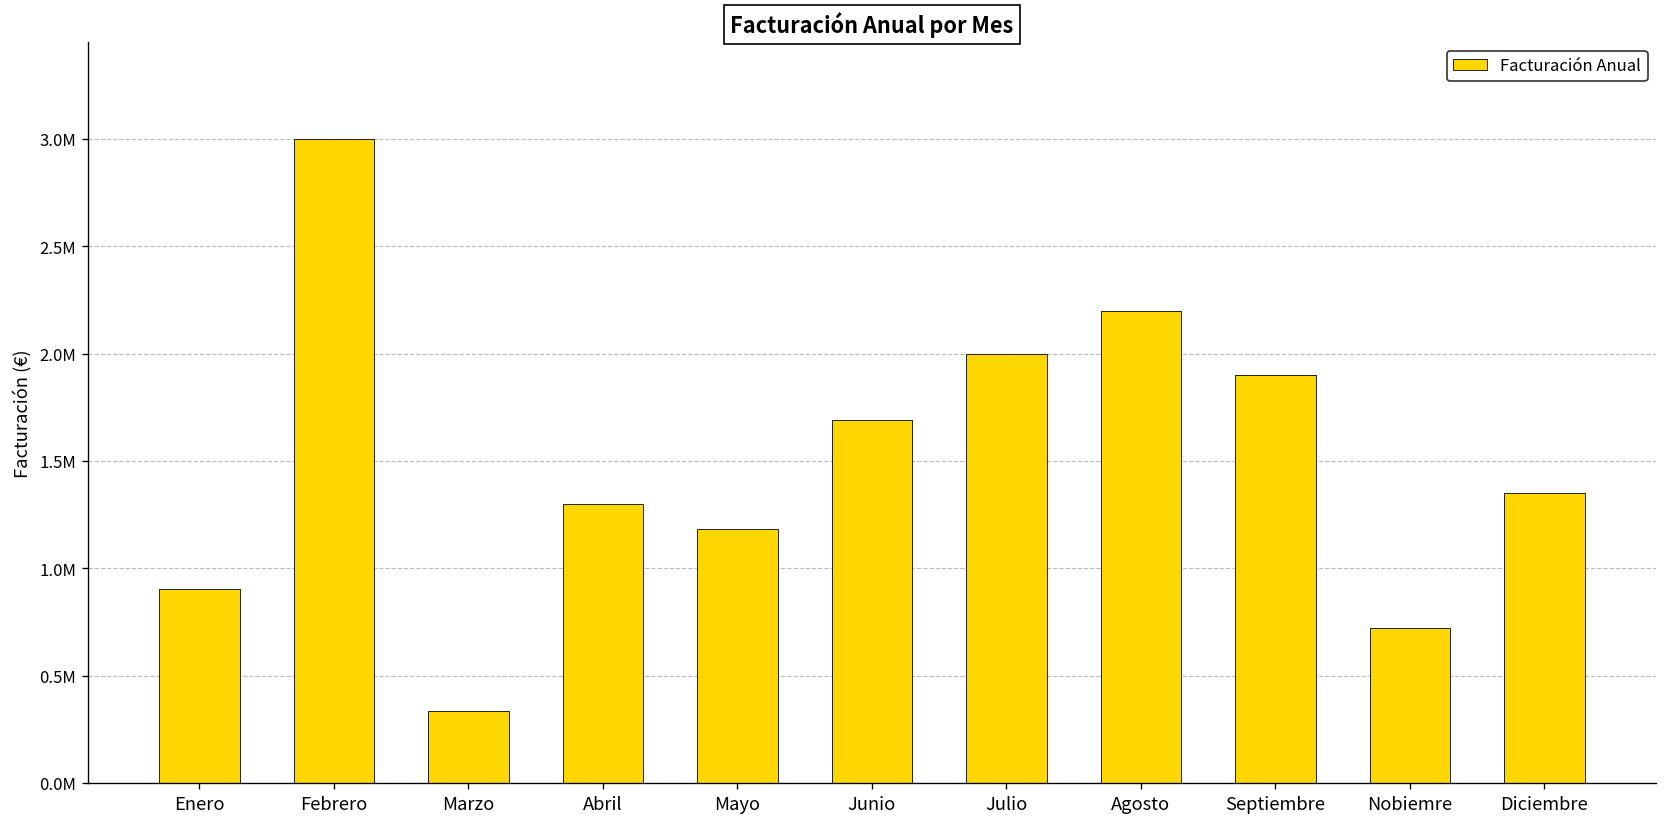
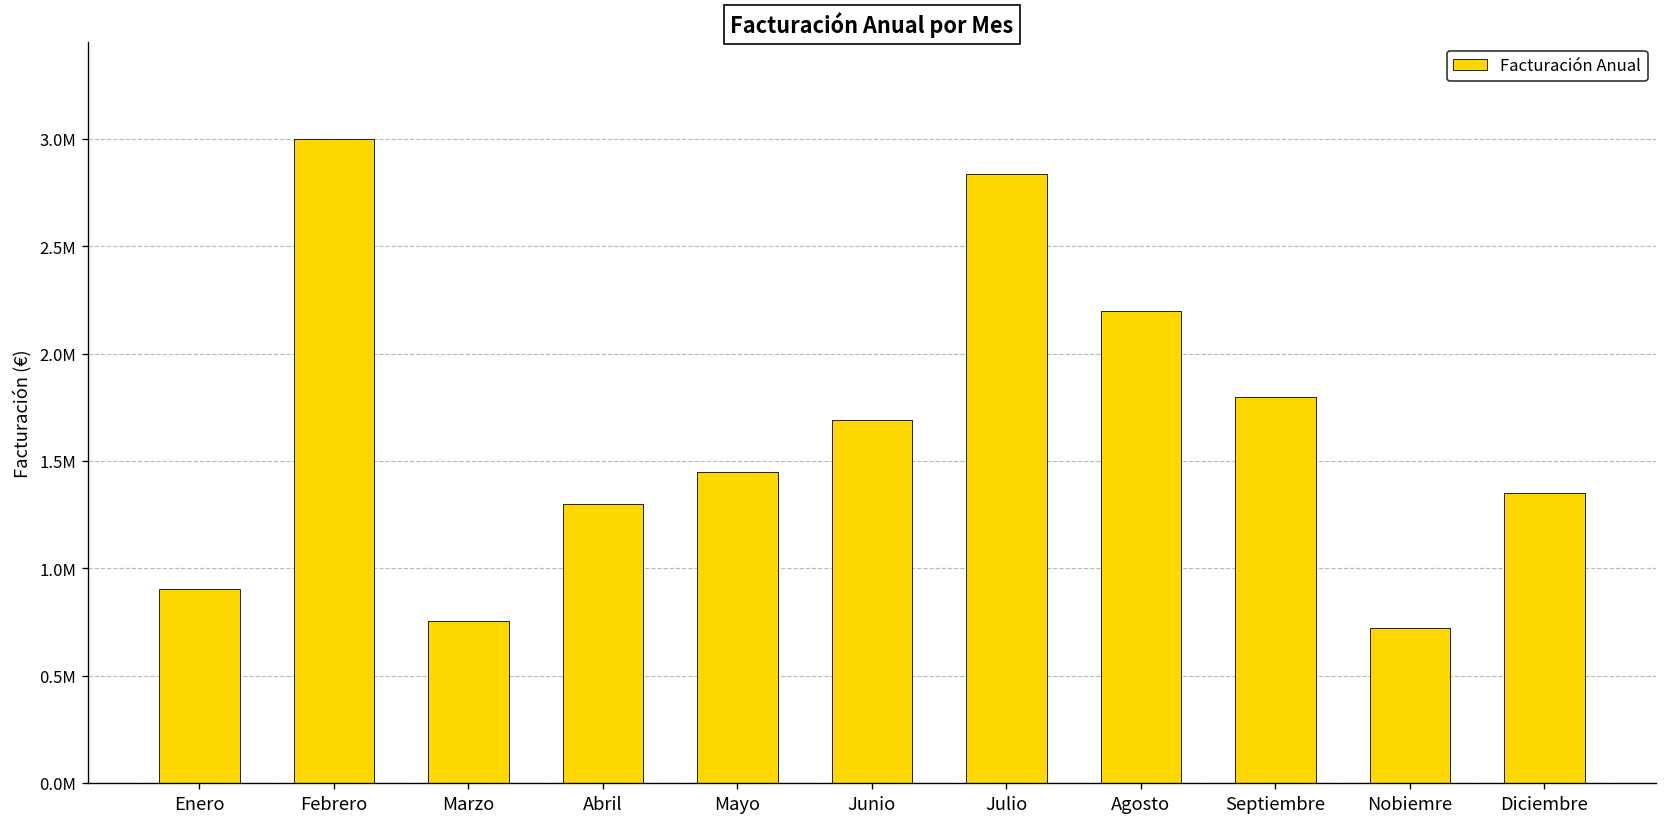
  {
    "Enero": 900000,
    "Febrero": 3000000,
-   "Marzo": 340000,
+   "Marzo": 760000,
    "Abril": 1300000,
-   "Mayo": 1180000,
+   "Mayo": 1450000,
    "Junio": 1690000,
-   "Julio": 2000000,
+   "Julio": 2840000,
    "Agosto": 2200000,
-   "Septiembre": 1900000,
+   "Septiembre": 1800000,
    "Nobiemre": 720000,
    "Diciembre": 1350000
  }
